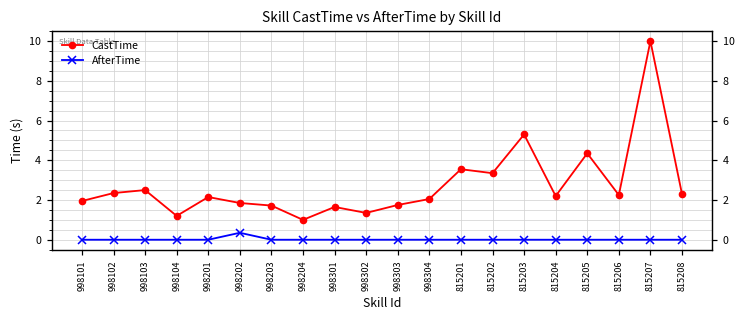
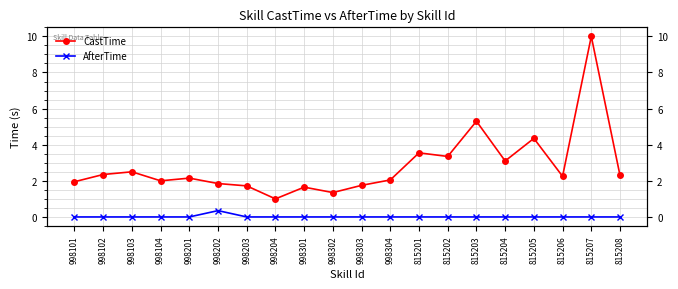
  {
    "CastTime": {
      "998101": 2.0,
      "998102": 2.4,
      "998103": 2.5,
-     "998104": 1.2,
+     "998104": 2.0,
      "998201": 2.2,
      "998202": 1.9,
      "998203": 1.7,
      "998204": 1.0,
      "998301": 1.7,
      "998302": 1.4,
      "998303": 1.8,
      "998304": 2.1,
      "815201": 3.6,
      "815202": 3.4,
      "815203": 5.3,
-     "815204": 2.2,
+     "815204": 3.1,
      "815205": 4.4,
      "815206": 2.3,
      "815207": 10.0,
      "815208": 2.3
    },
    "AfterTime": {
      "998101": 0.0,
      "998102": 0.0,
      "998103": 0.0,
      "998104": 0.0,
      "998201": 0.0,
      "998202": 0.4,
      "998203": 0.0,
      "998204": 0.0,
      "998301": 0.0,
      "998302": 0.0,
      "998303": 0.0,
      "998304": 0.0,
      "815201": 0.0,
      "815202": 0.0,
      "815203": 0.0,
      "815204": 0.0,
      "815205": 0.0,
      "815206": 0.0,
      "815207": 0.0,
      "815208": 0.0
    }
  }
